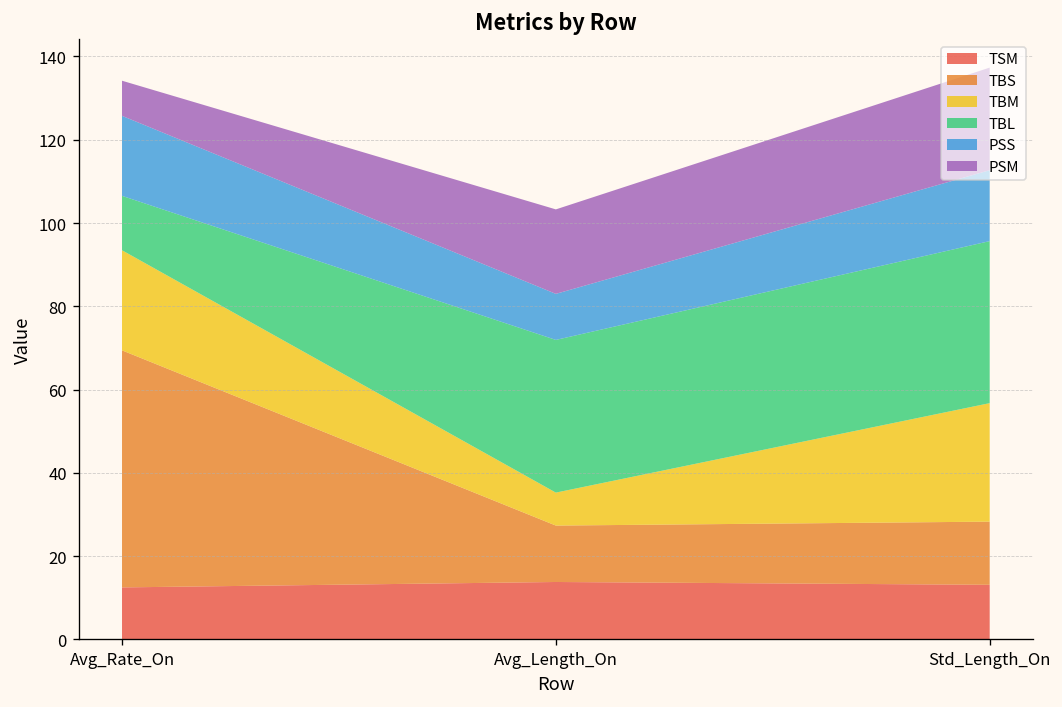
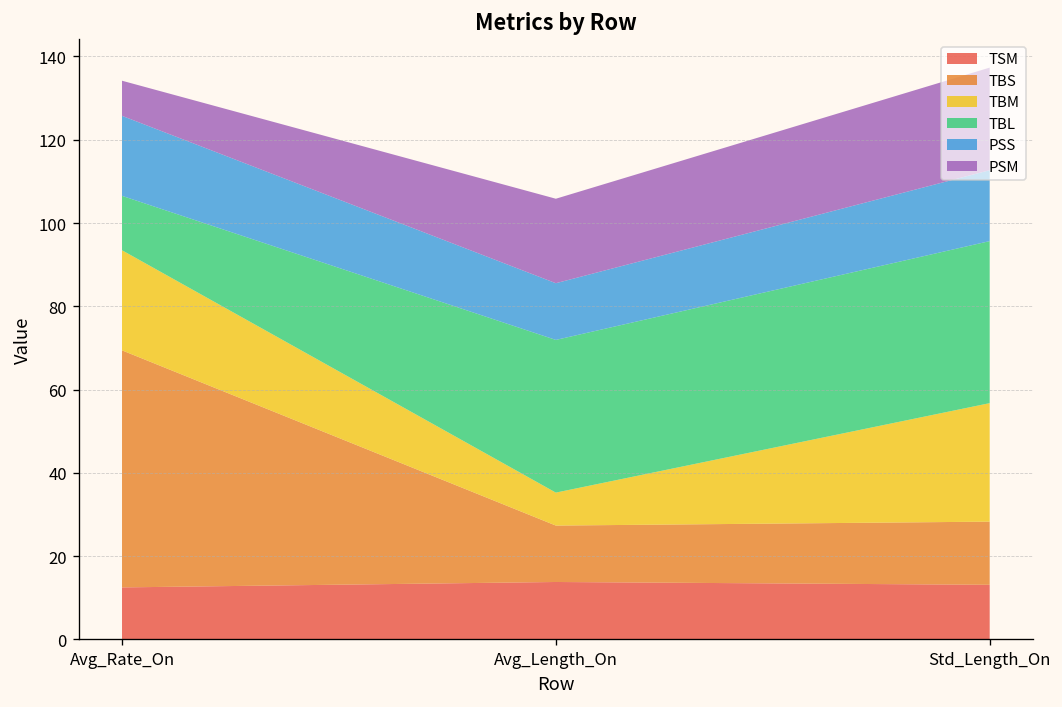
  {
    "TBM": {
      "Avg_Rate_On": 24,
      "Avg_Length_On": 8,
      "Std_Length_On": 28
    },
    "TBL": {
      "Avg_Rate_On": 13,
      "Avg_Length_On": 37,
      "Std_Length_On": 39
    },
    "PSS": {
      "Avg_Rate_On": 19,
-     "Avg_Length_On": 11
+     "Avg_Length_On": 14
    },
    "PSM": {
      "Avg_Rate_On": 8,
      "Avg_Length_On": 20
    }
  }
